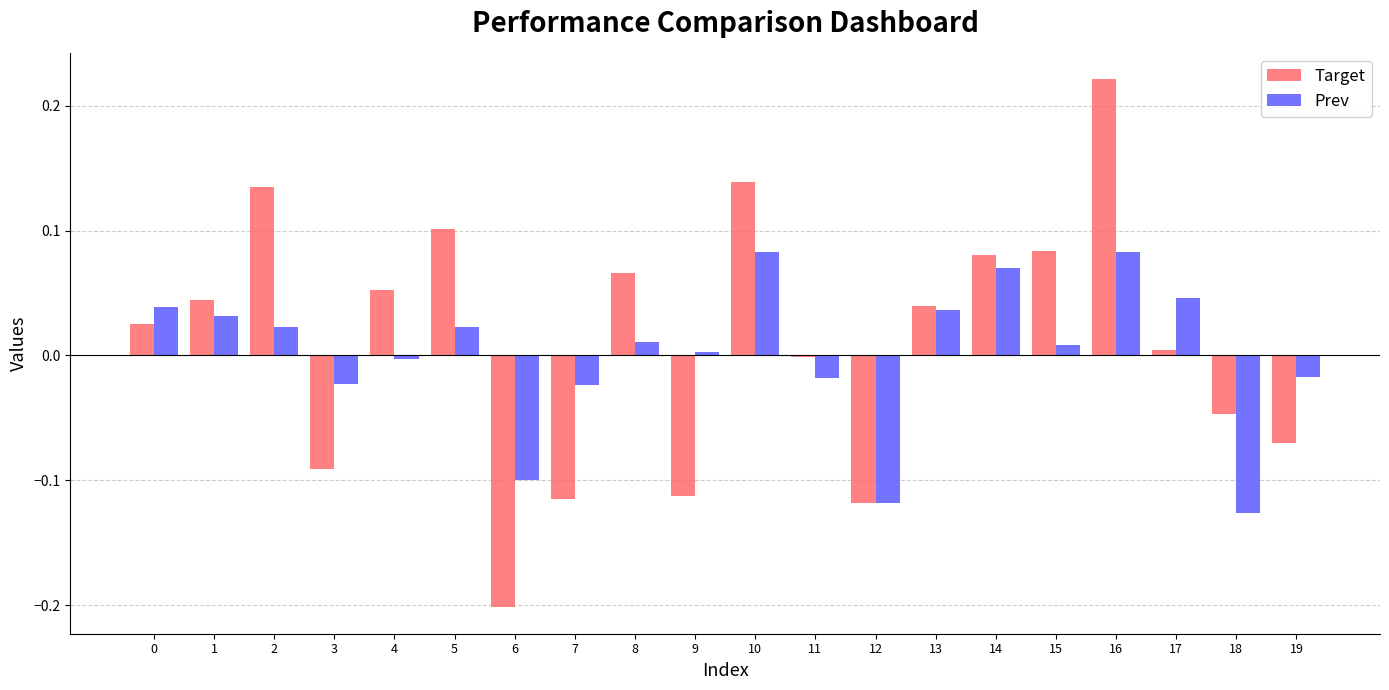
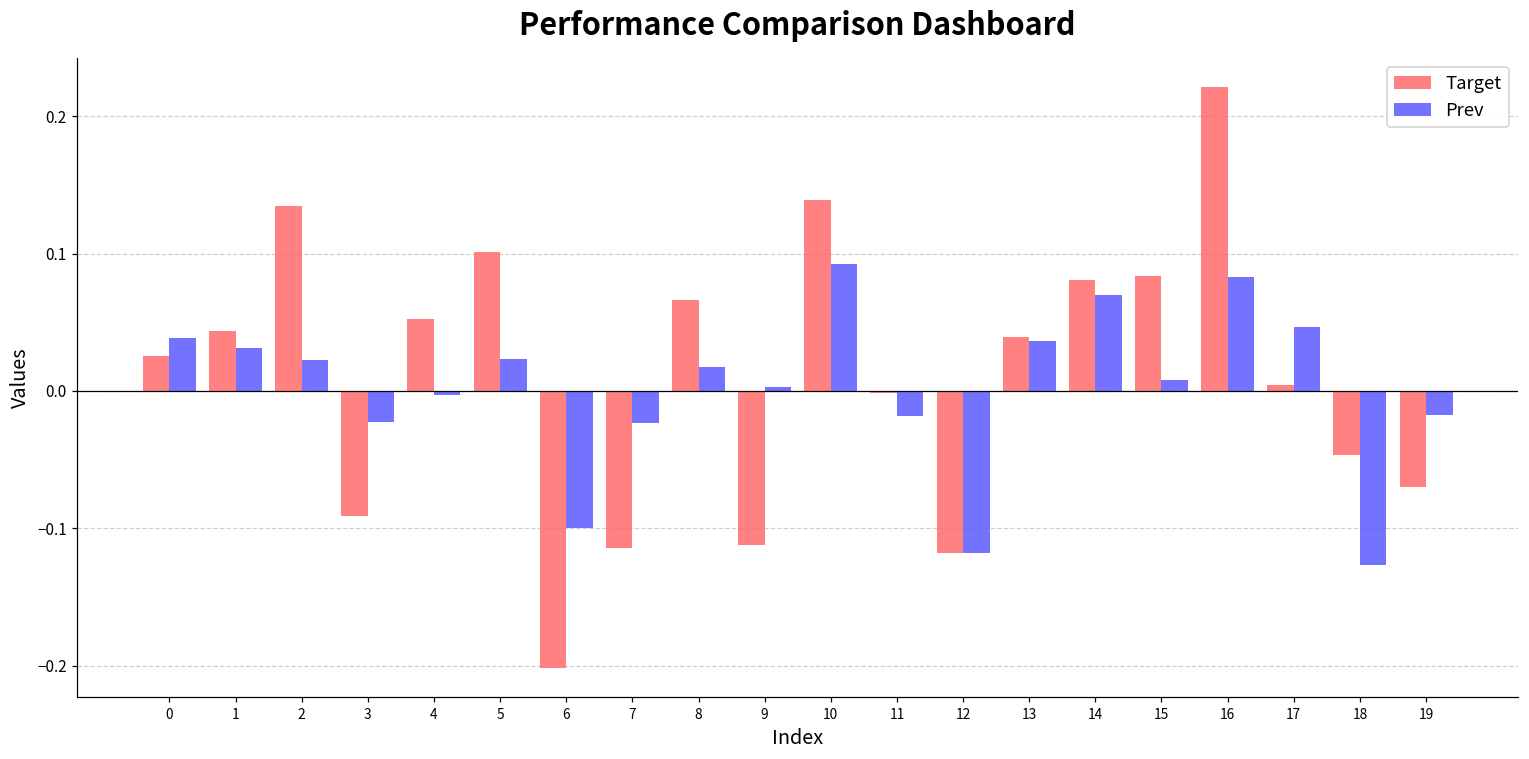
  {
    "Target": {
      "0": 0.025,
      "1": 0.044,
      "2": 0.135,
      "3": -0.091,
      "4": 0.053,
      "5": 0.101,
      "6": -0.202,
      "7": -0.115,
      "8": 0.066,
      "9": -0.112,
      "10": 0.139,
      "12": -0.118,
      "13": 0.039,
      "14": 0.081,
      "15": 0.084,
      "16": 0.221,
      "17": 0.004,
      "18": -0.047,
      "19": -0.070
    },
    "Prev": {
      "0": 0.039,
      "1": 0.032,
      "2": 0.023,
      "3": -0.023,
      "4": -0.003,
      "5": 0.023,
      "6": -0.100,
      "7": -0.024,
-     "8": 0.011,
+     "8": 0.018,
      "9": 0.003,
-     "10": 0.083,
+     "10": 0.093,
      "11": -0.018,
      "12": -0.118,
      "13": 0.036,
      "14": 0.070,
      "15": 0.008,
      "16": 0.083,
      "17": 0.046,
      "18": -0.126,
      "19": -0.017
    }
  }
